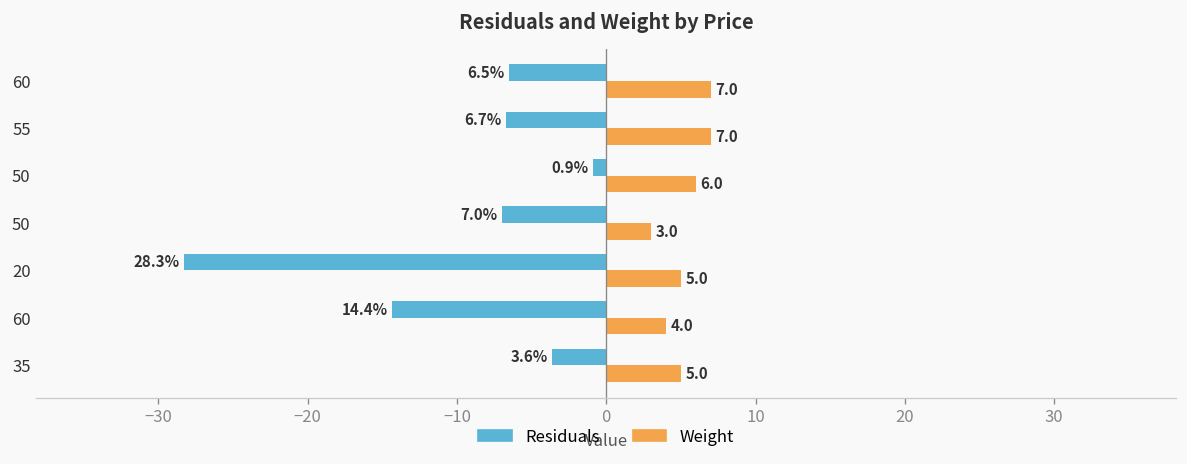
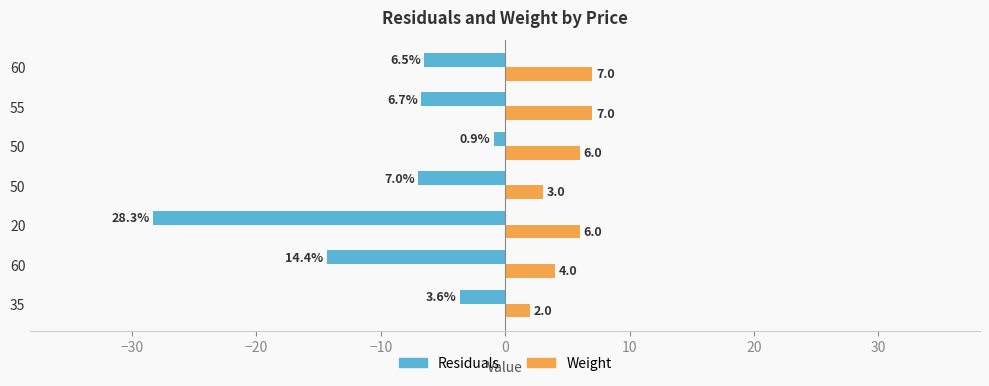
  {
    "Weight": {
      "55": 7.0,
-     "20": 5.0,
-     "35": 5.0
+     "20": 6.0,
+     "35": 2.0
    }
  }
